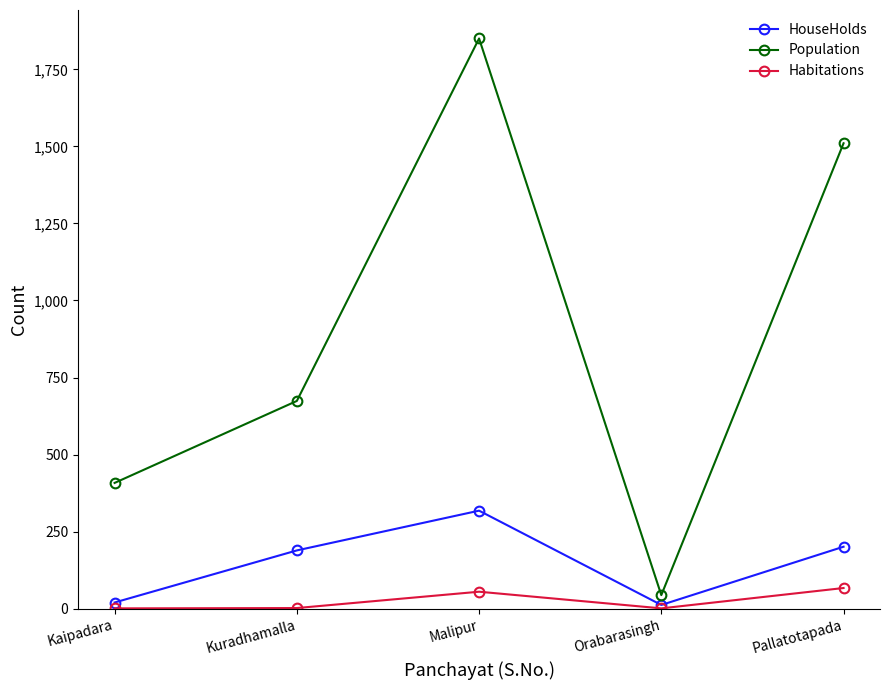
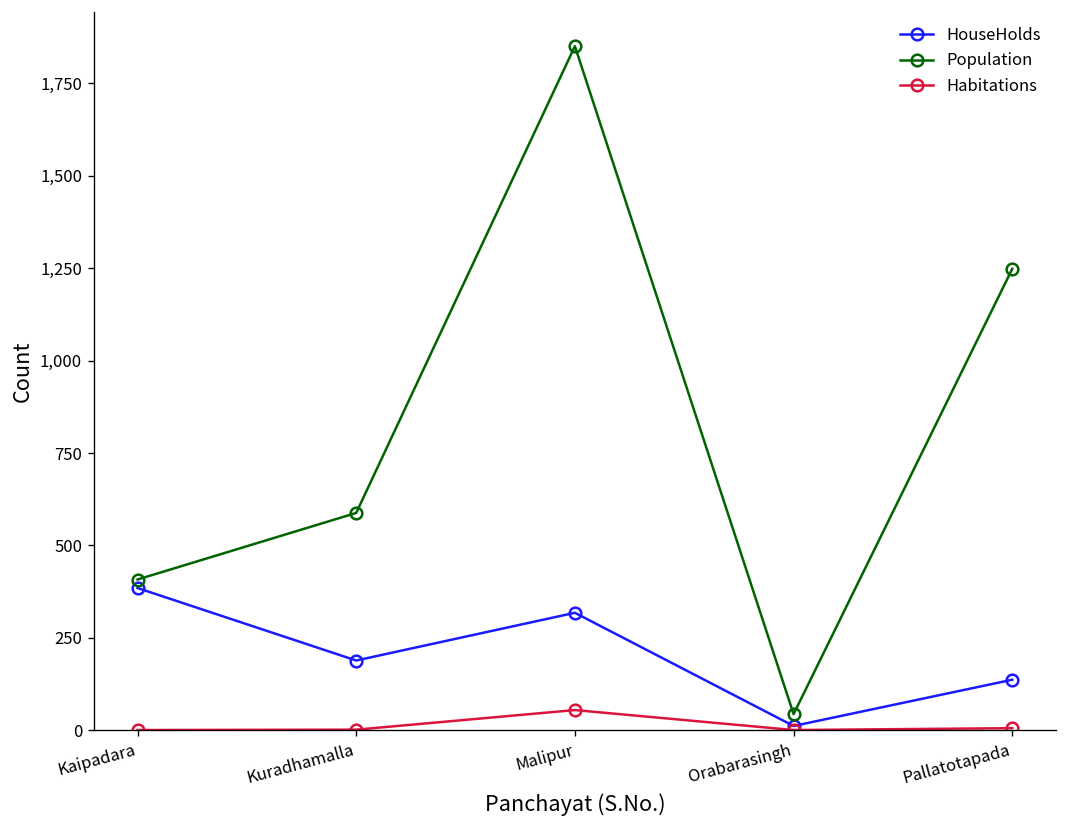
  {
    "HouseHolds": {
-     "Kaipadara": "20",
+     "Kaipadara": "390",
      "Kuradhamalla": "190",
      "Malipur": "320",
      "Orabarasingh": "10",
-     "Pallatotapada": "200"
+     "Pallatotapada": "140"
    },
    "Population": {
      "Kaipadara": "410",
-     "Kuradhamalla": "670",
+     "Kuradhamalla": "590",
      "Malipur": "1,850",
      "Orabarasingh": "40",
-     "Pallatotapada": "1,510"
+     "Pallatotapada": "1,250"
    },
    "Habitations": {
      "Kaipadara": "0",
      "Kuradhamalla": "0",
      "Malipur": "60",
      "Orabarasingh": "0",
-     "Pallatotapada": "70"
+     "Pallatotapada": "10"
    }
  }
